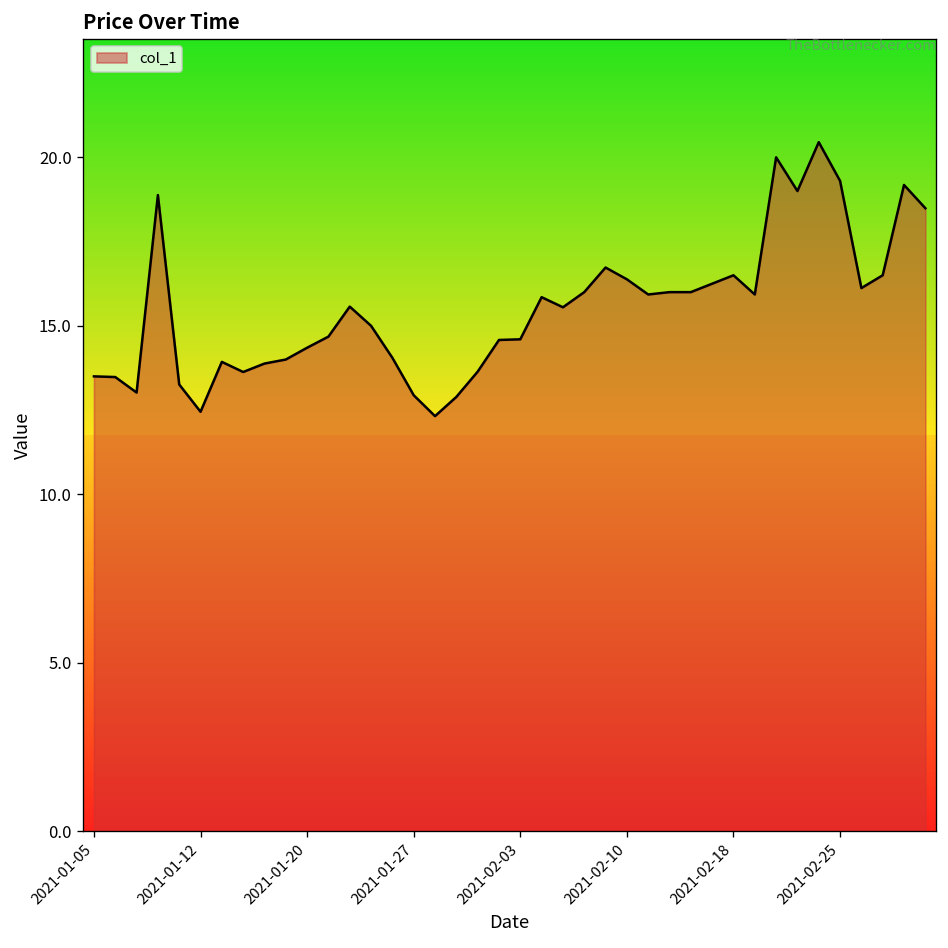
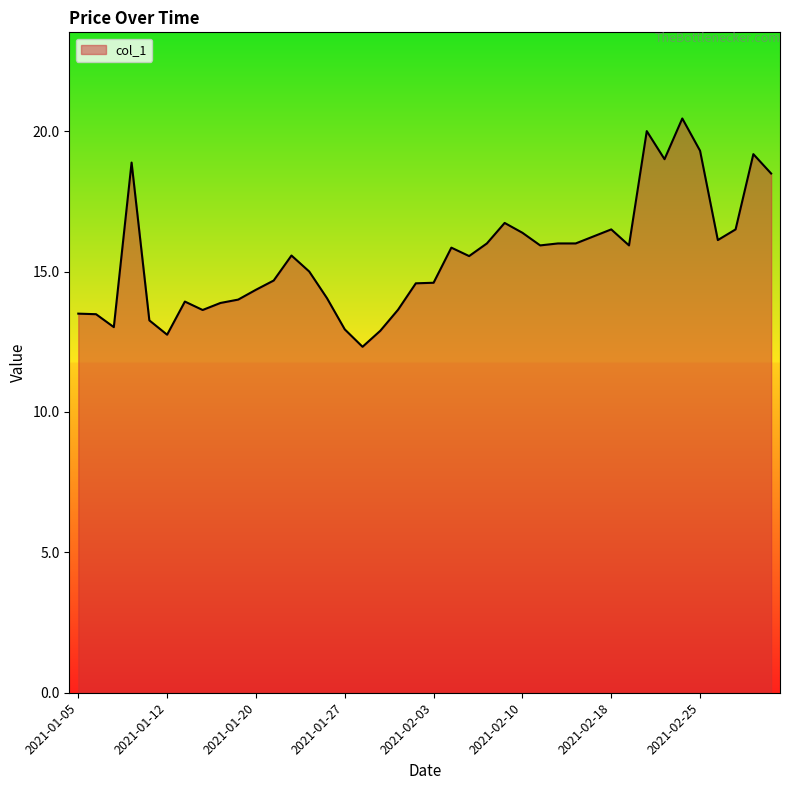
  {
    "2021-01-05": 13.5,
-   "2021-01-12": 12.5,
+   "2021-01-12": 12.8,
    "2021-01-20": 14.4,
    "2021-01-27": 12.9,
    "2021-02-03": 14.6,
    "2021-02-10": 16.4,
    "2021-02-18": 16.5,
    "2021-02-25": 19.3
  }
